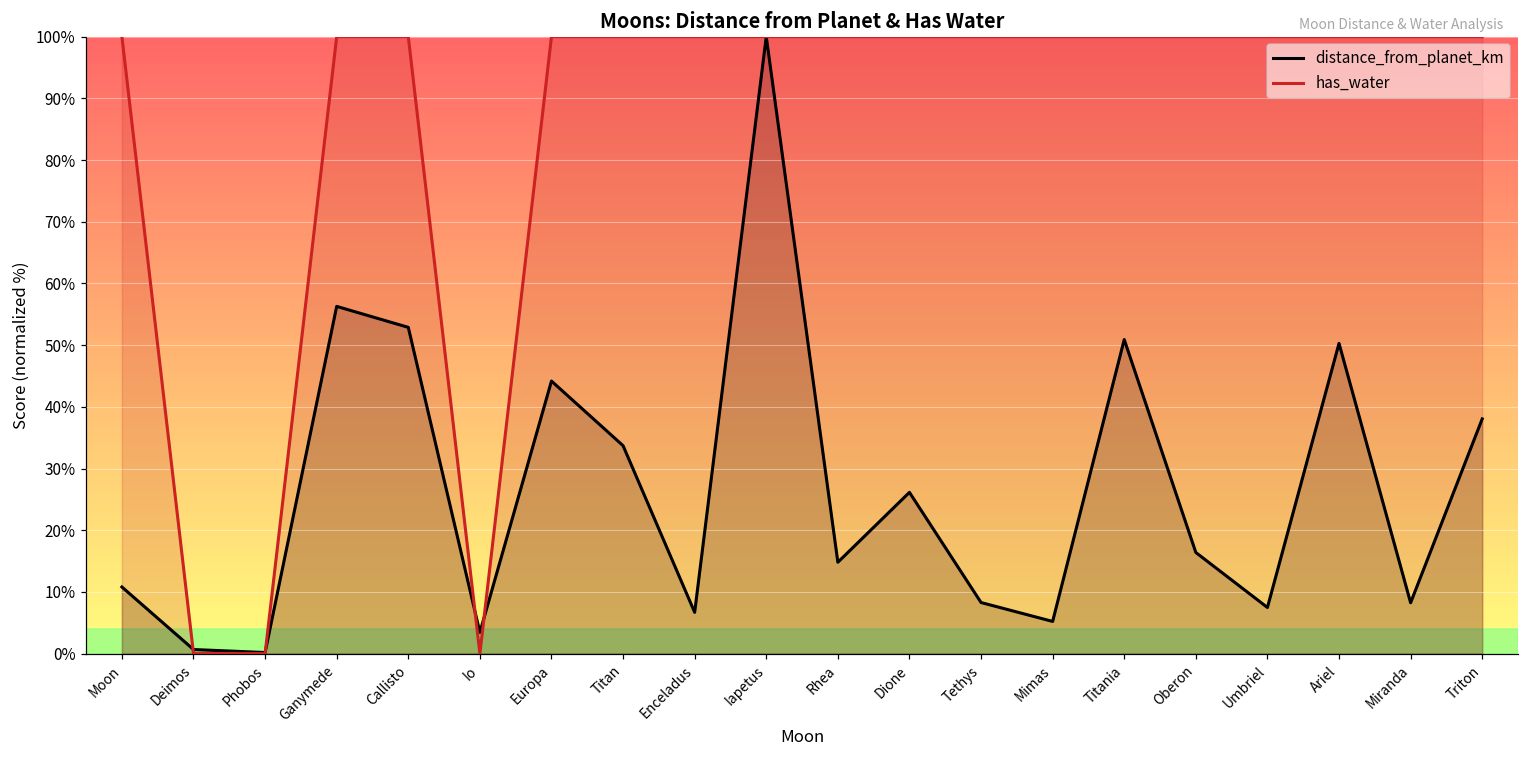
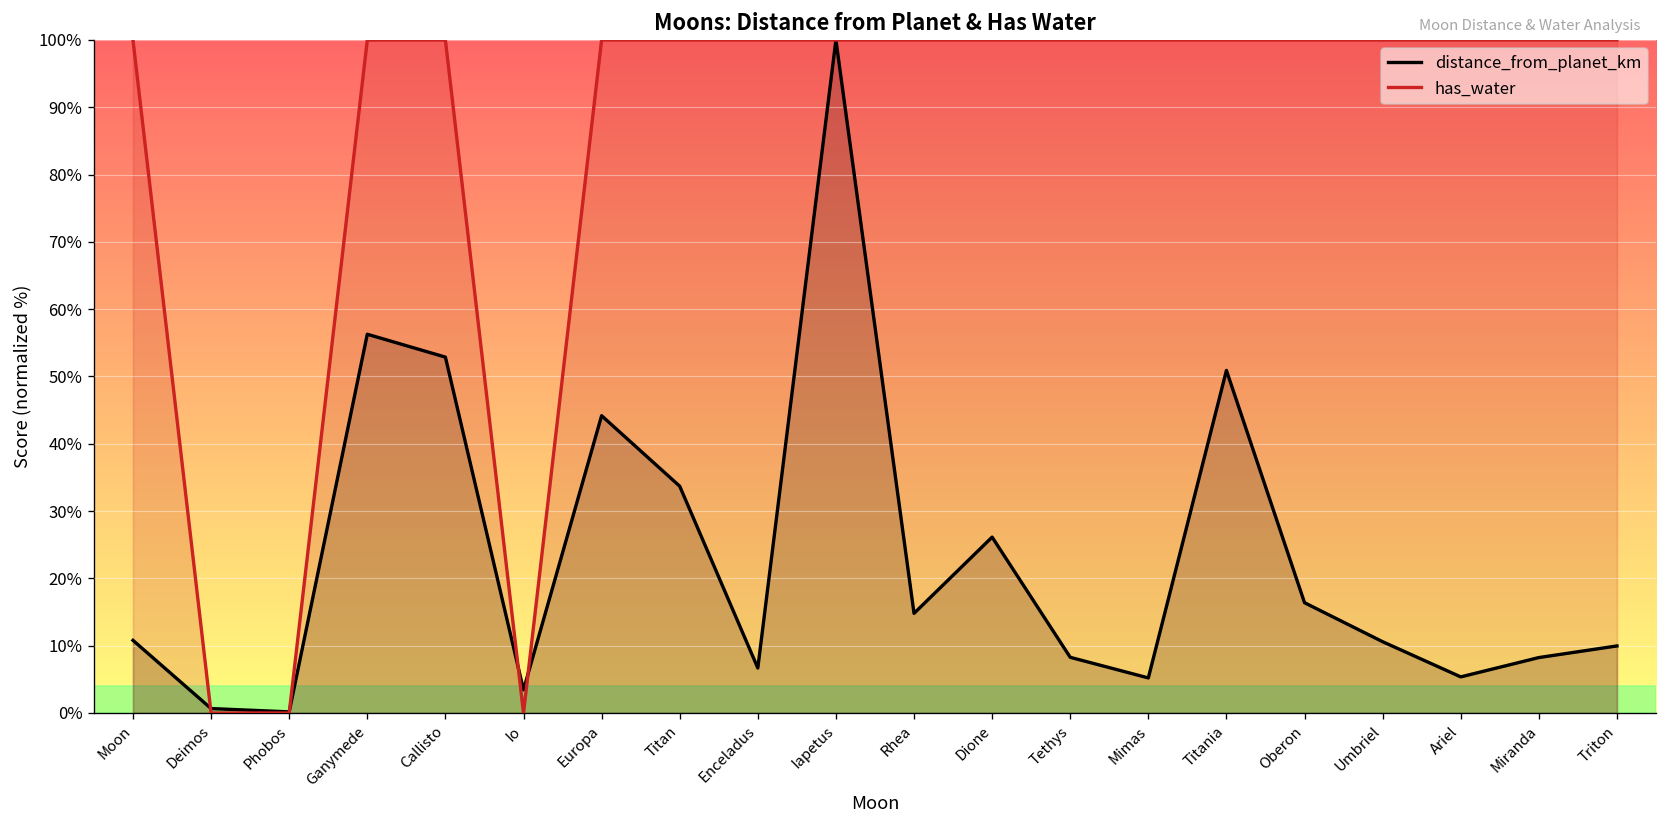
  {
    "distance_from_planet_km": {
      "Moon": "11%",
      "Ganymede": "56%",
      "Callisto": "53%",
      "Europa": "44%",
      "Titan": "34%",
      "Enceladus": "7%",
      "Rhea": "15%",
      "Dione": "26%",
      "Tethys": "8%",
      "Mimas": "5%",
      "Titania": "51%",
      "Oberon": "16%",
-     "Umbriel": "7%",
-     "Ariel": "50%",
+     "Umbriel": "11%",
+     "Ariel": "5%",
      "Miranda": "8%",
-     "Triton": "38%"
+     "Triton": "10%"
    },
    "has_water": {
      "Moon": "100%",
      "Ganymede": "100%",
      "Callisto": "100%",
      "Europa": "100%",
      "Titan": "100%",
      "Enceladus": "100%",
      "Rhea": "100%",
      "Dione": "100%",
      "Tethys": "100%",
      "Mimas": "100%",
      "Titania": "100%",
      "Oberon": "100%",
      "Umbriel": "100%",
      "Ariel": "100%",
      "Miranda": "100%",
      "Triton": "100%"
    }
  }
